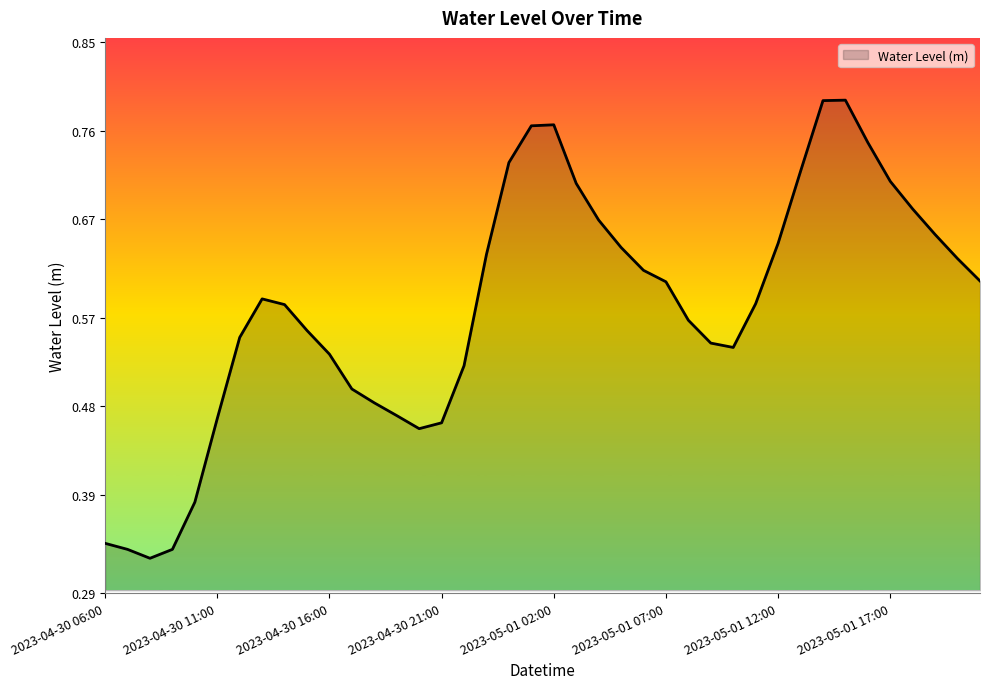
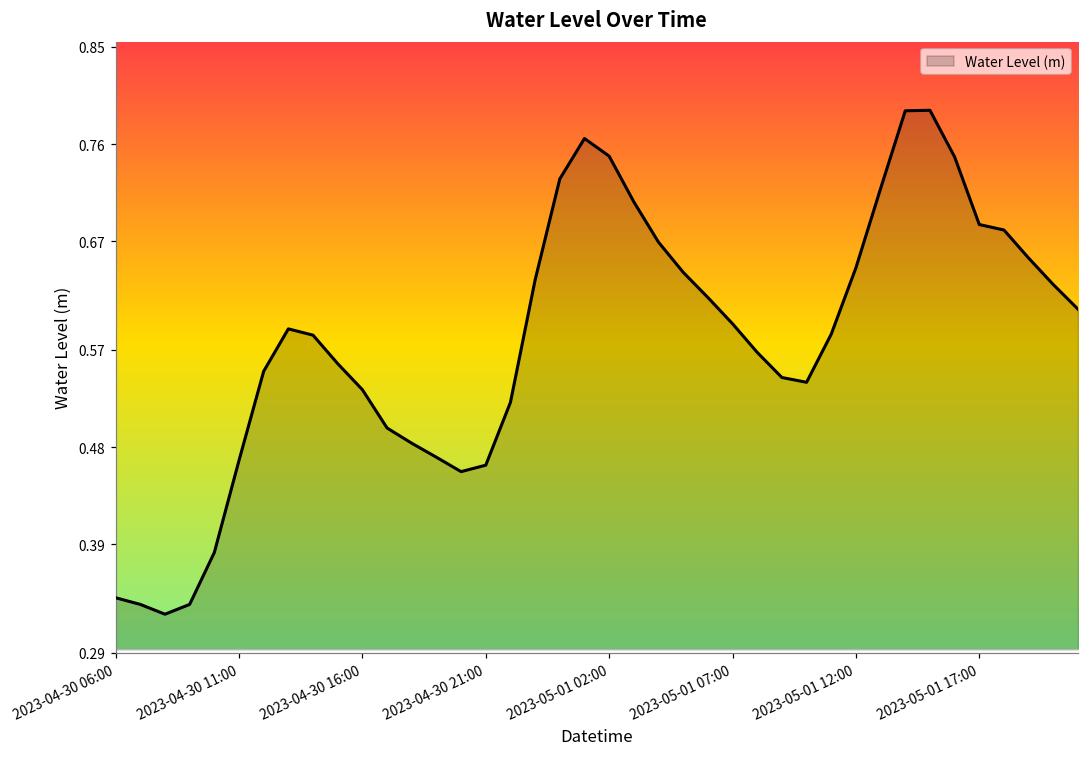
  {
    "2023-04-30 06:00": 0.34,
    "2023-04-30 11:00": 0.47,
    "2023-04-30 16:00": 0.53,
    "2023-04-30 21:00": 0.46,
-   "2023-05-01 02:00": 0.77,
-   "2023-05-01 07:00": 0.61,
+   "2023-05-01 02:00": 0.75,
+   "2023-05-01 07:00": 0.59,
    "2023-05-01 12:00": 0.65,
-   "2023-05-01 17:00": 0.71
+   "2023-05-01 17:00": 0.69
  }
